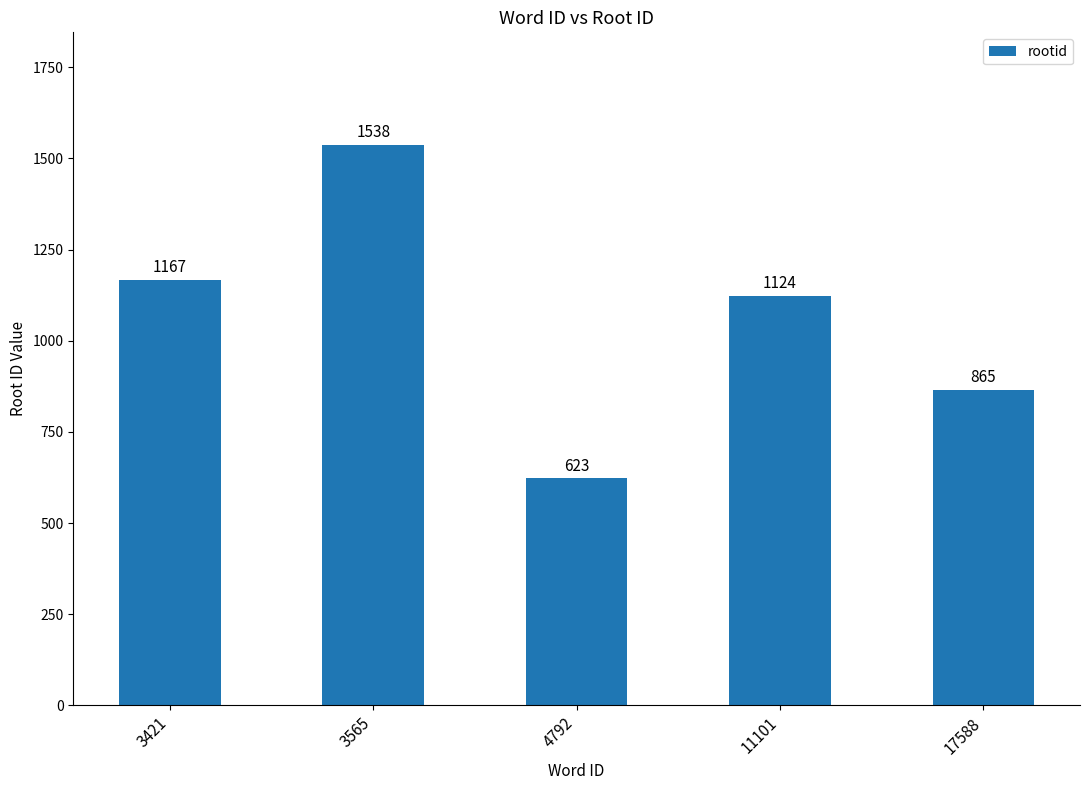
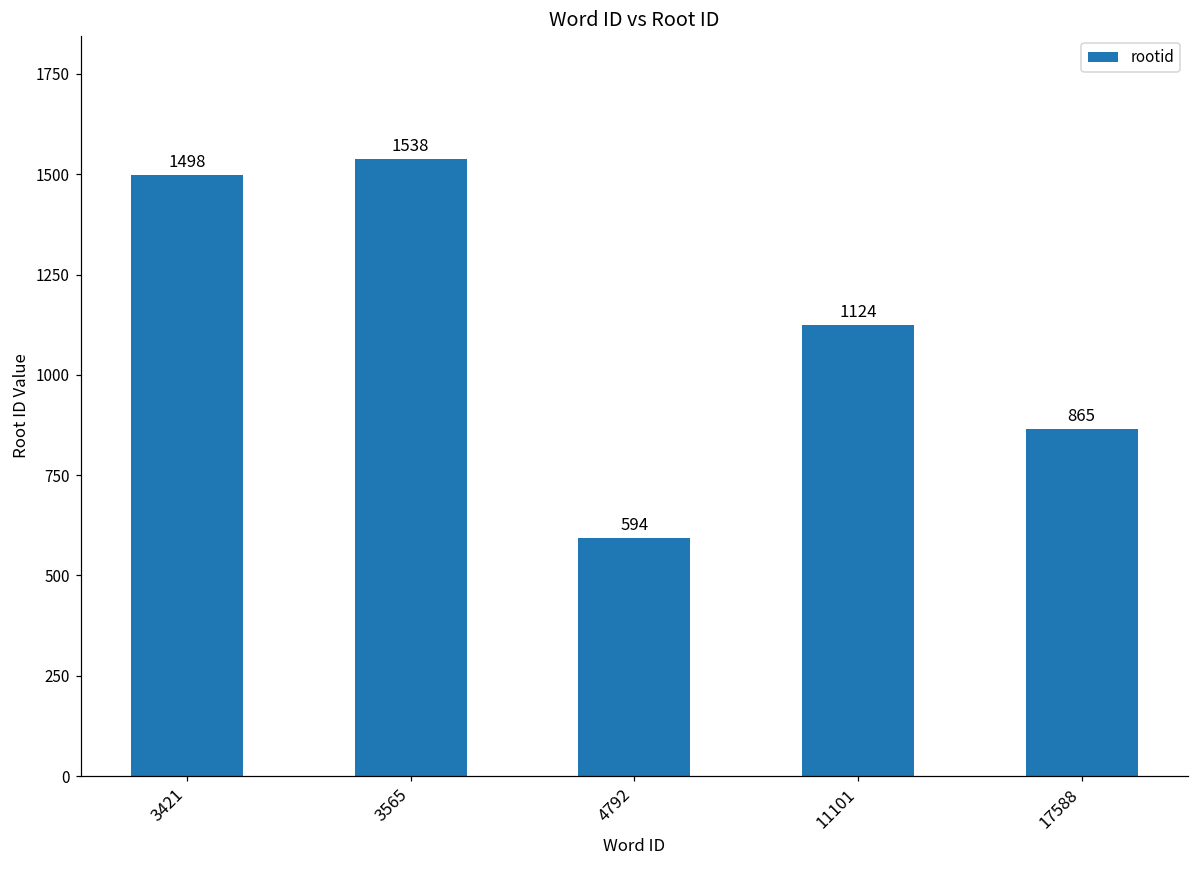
  {
-   "3421": 1167,
+   "3421": 1498,
    "3565": 1538,
-   "4792": 623,
+   "4792": 594,
    "11101": 1124,
    "17588": 865
  }
